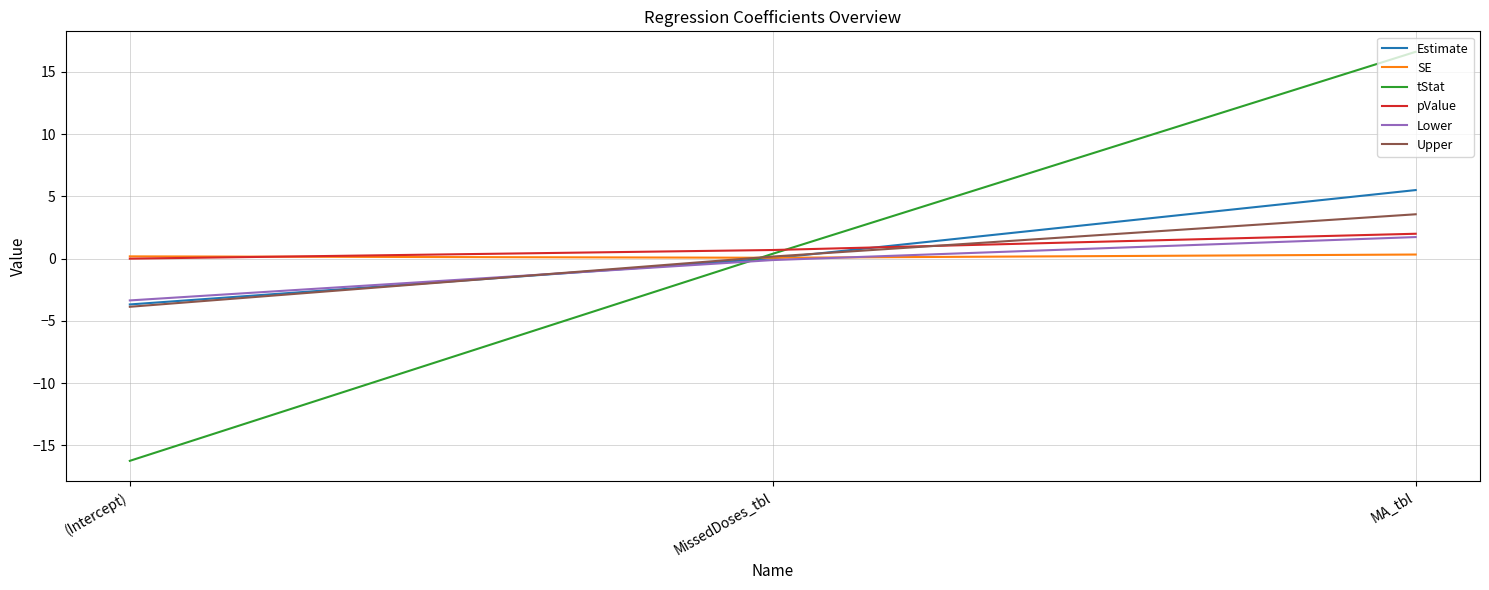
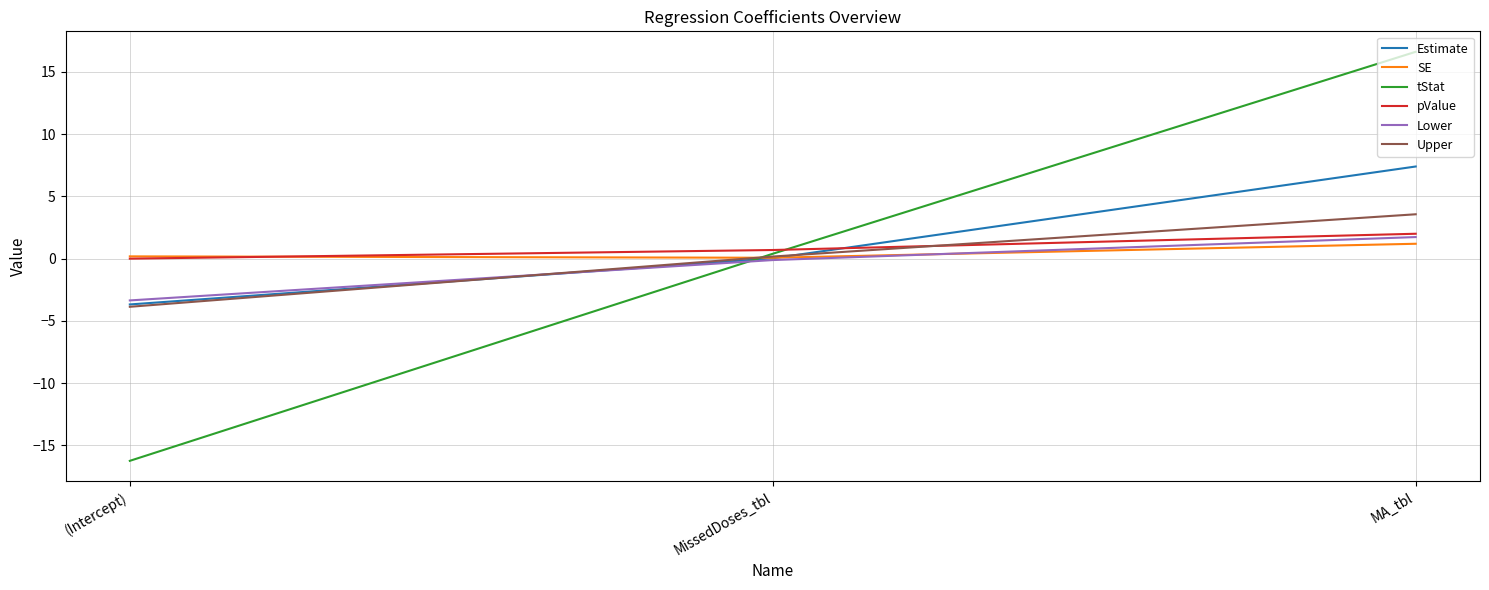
  {
    "Estimate": {
-     "MA_tbl": 5.5
+     "MA_tbl": 7.4
    },
    "SE": {
-     "MA_tbl": 0.3
+     "MA_tbl": 1.2
    },
    "tStat": {
      "(Intercept)": -16.2,
      "MissedDoses_tbl": 0.4
    },
    "pValue": {
      "MissedDoses_tbl": 0.7,
      "MA_tbl": 2.0
    },
    "Lower": {
      "(Intercept)": -3.4,
      "MA_tbl": 1.7
    },
    "Upper": {
      "MA_tbl": 3.6
    }
  }
